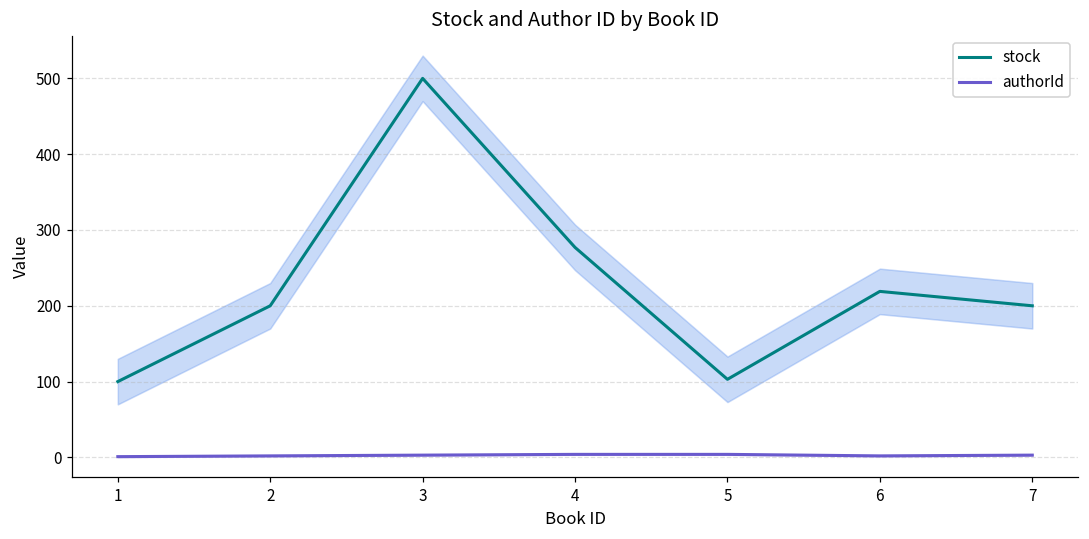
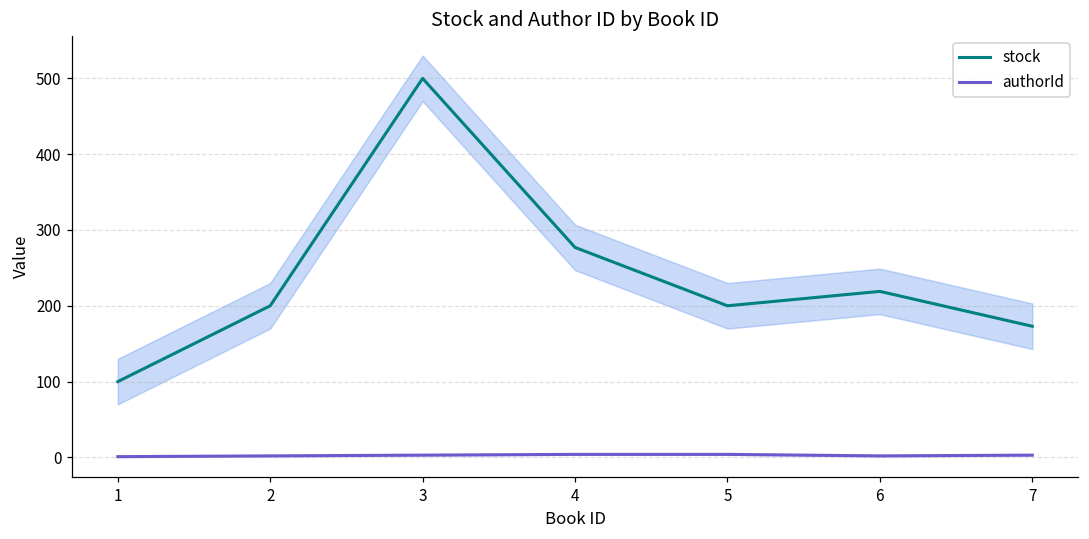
  {
    "stock": {
      "1": 100,
      "2": 200,
      "3": 500,
      "4": 280,
-     "5": 100,
+     "5": 200,
      "6": 220,
-     "7": 200
+     "7": 170
    }
  }
